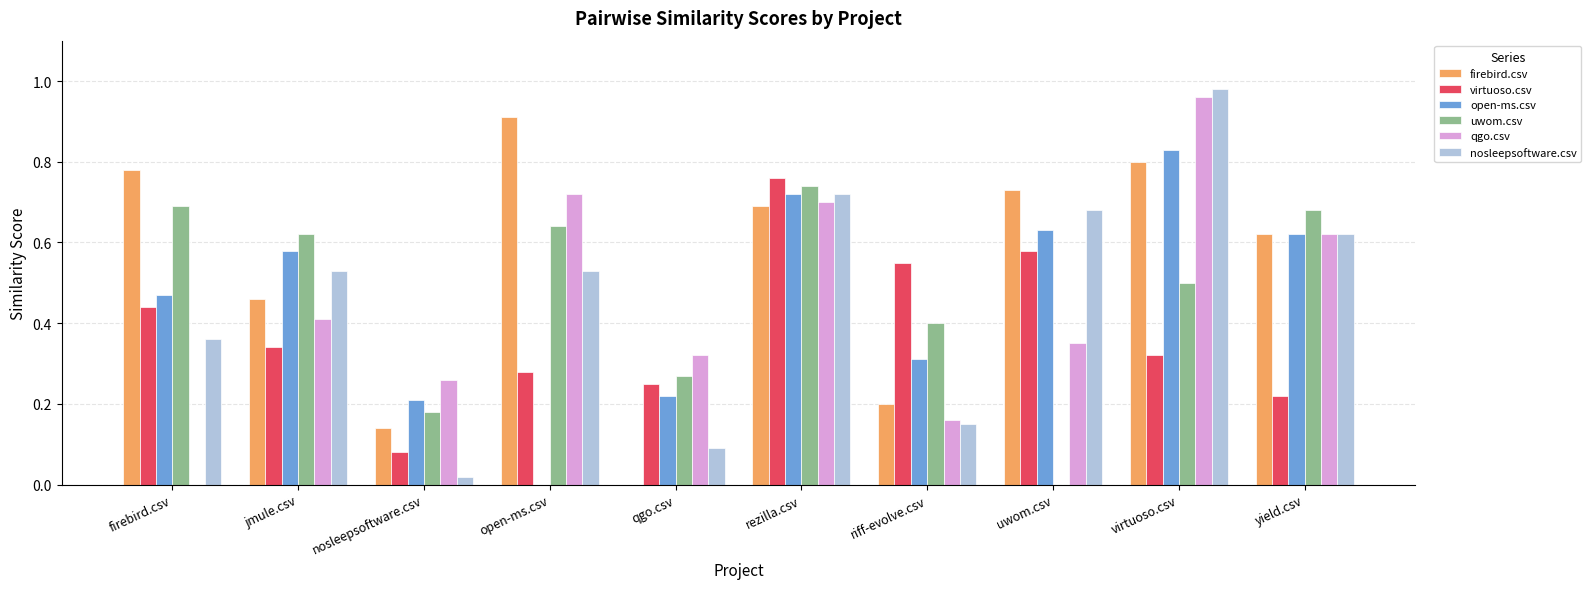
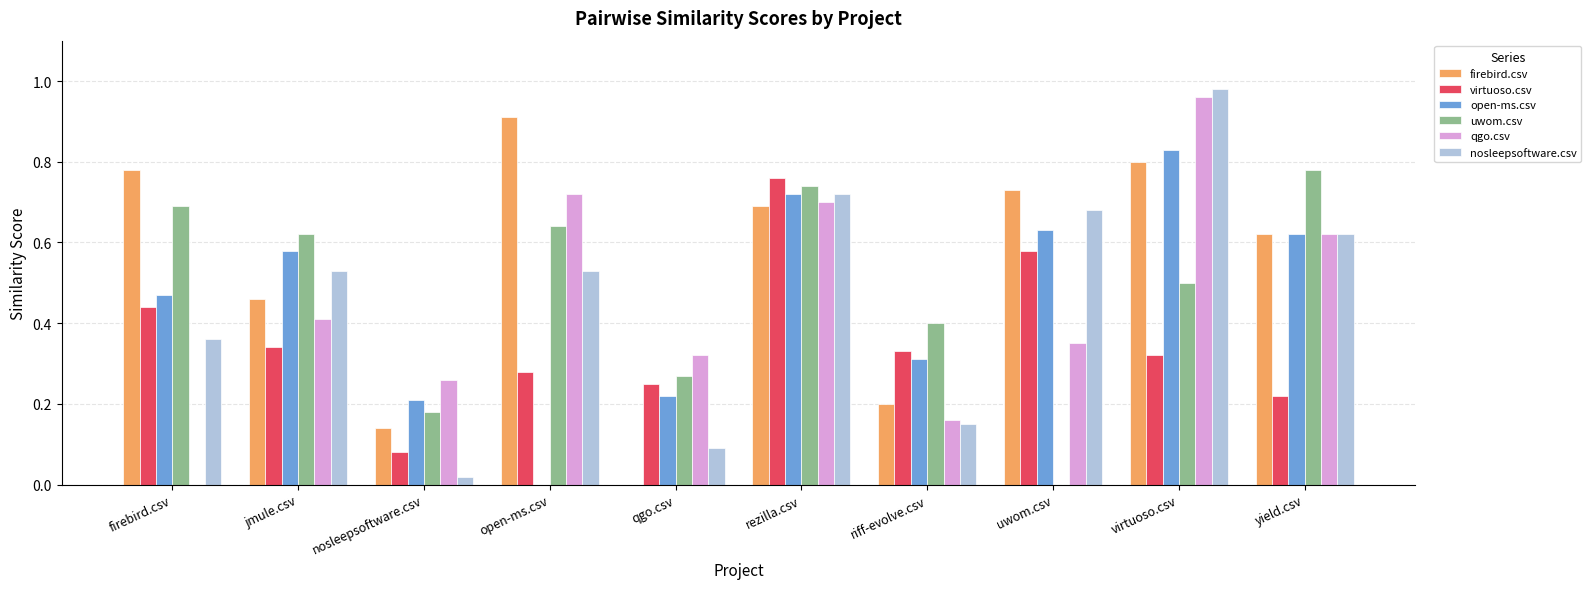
  {
    "firebird.csv": {
      "firebird.csv": 0.78,
      "jmule.csv": 0.46,
      "nosleepsoftware.csv": 0.14,
      "open-ms.csv": 0.91,
      "qgo.csv": 0.00,
      "rezilla.csv": 0.69,
      "riff-evolve.csv": 0.20,
      "uwom.csv": 0.73,
      "virtuoso.csv": 0.80,
      "yield.csv": 0.62
    },
    "virtuoso.csv": {
      "firebird.csv": 0.44,
      "jmule.csv": 0.34,
      "nosleepsoftware.csv": 0.08,
      "open-ms.csv": 0.28,
      "qgo.csv": 0.25,
      "rezilla.csv": 0.76,
-     "riff-evolve.csv": 0.55,
+     "riff-evolve.csv": 0.33,
      "uwom.csv": 0.58,
      "virtuoso.csv": 0.32,
      "yield.csv": 0.22
    },
    "open-ms.csv": {
      "firebird.csv": 0.47,
      "jmule.csv": 0.58,
      "nosleepsoftware.csv": 0.21,
      "open-ms.csv": 0.00,
      "qgo.csv": 0.22,
      "rezilla.csv": 0.72,
      "riff-evolve.csv": 0.31,
      "uwom.csv": 0.63,
      "virtuoso.csv": 0.83,
      "yield.csv": 0.62
    },
    "uwom.csv": {
      "firebird.csv": 0.69,
      "jmule.csv": 0.62,
      "nosleepsoftware.csv": 0.18,
      "open-ms.csv": 0.64,
      "qgo.csv": 0.27,
      "rezilla.csv": 0.74,
      "riff-evolve.csv": 0.40,
      "uwom.csv": 0.00,
      "virtuoso.csv": 0.50,
-     "yield.csv": 0.68
+     "yield.csv": 0.78
    }
  }
